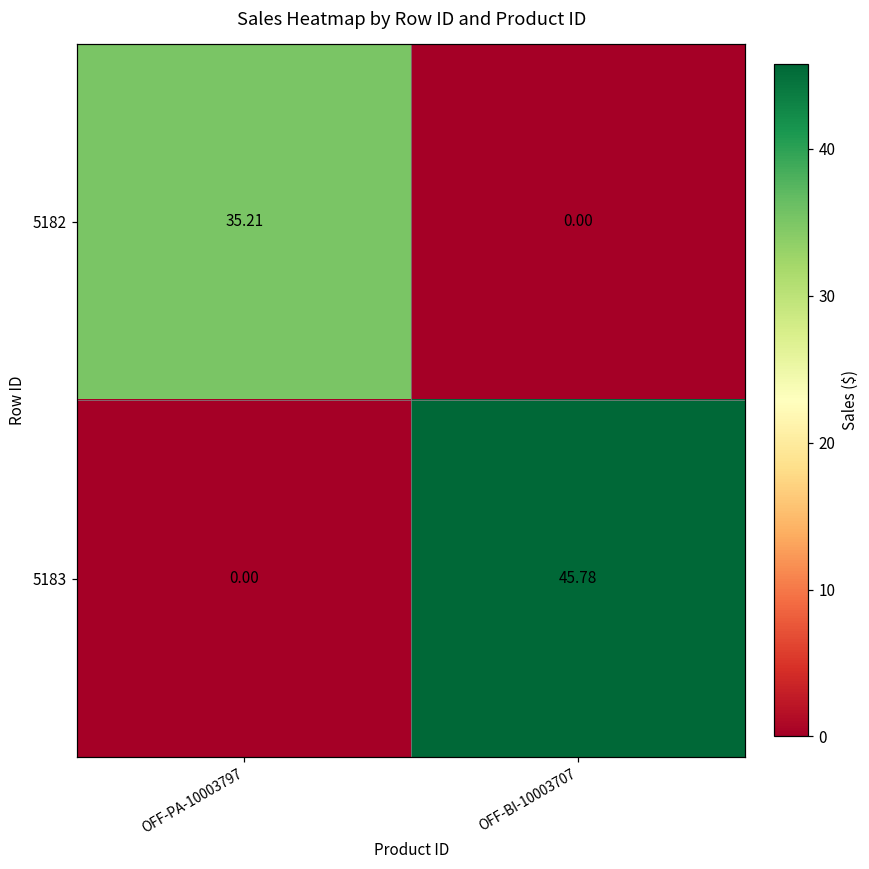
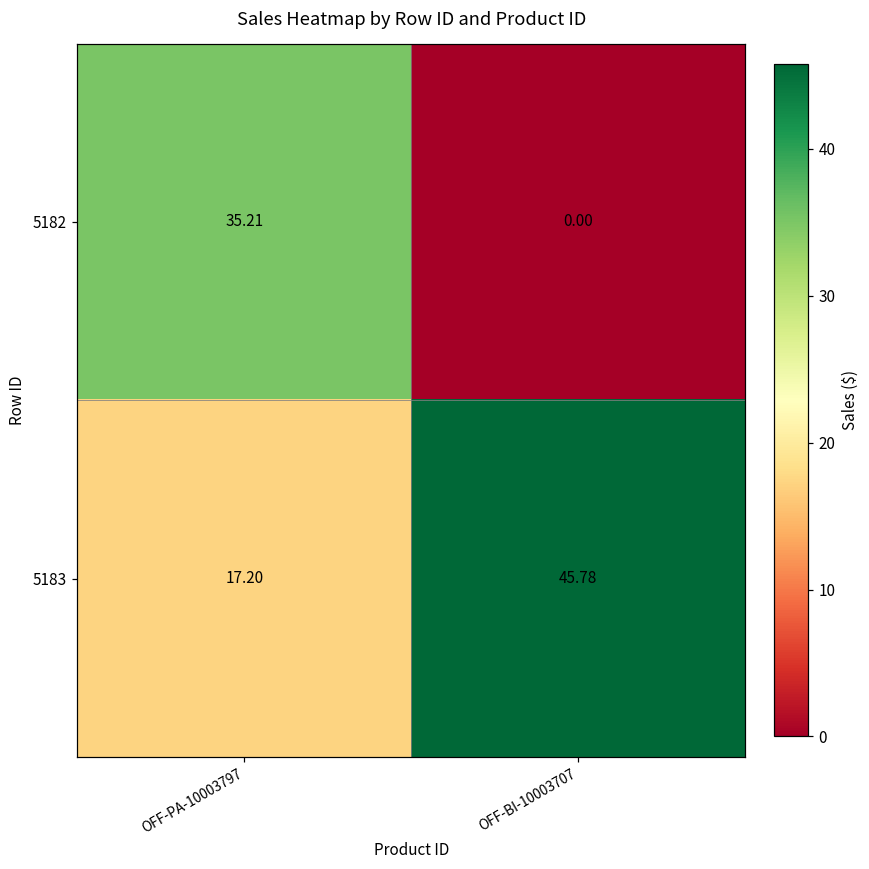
  {
    "5182": {
      "OFF-PA-10003797": 35.21,
      "OFF-BI-10003707": 0.00
    },
    "5183": {
-     "OFF-PA-10003797": 0.00,
+     "OFF-PA-10003797": 17.20,
      "OFF-BI-10003707": 45.78
    }
  }
